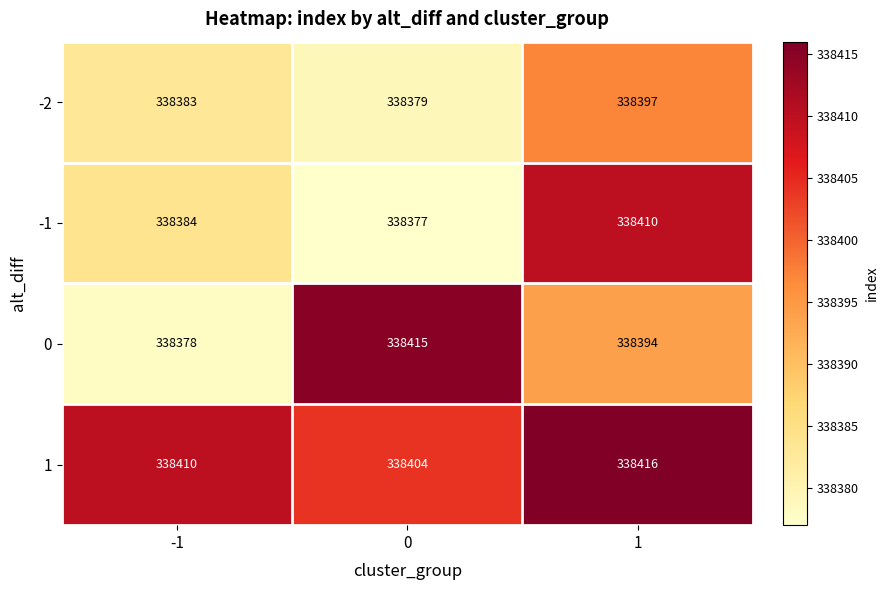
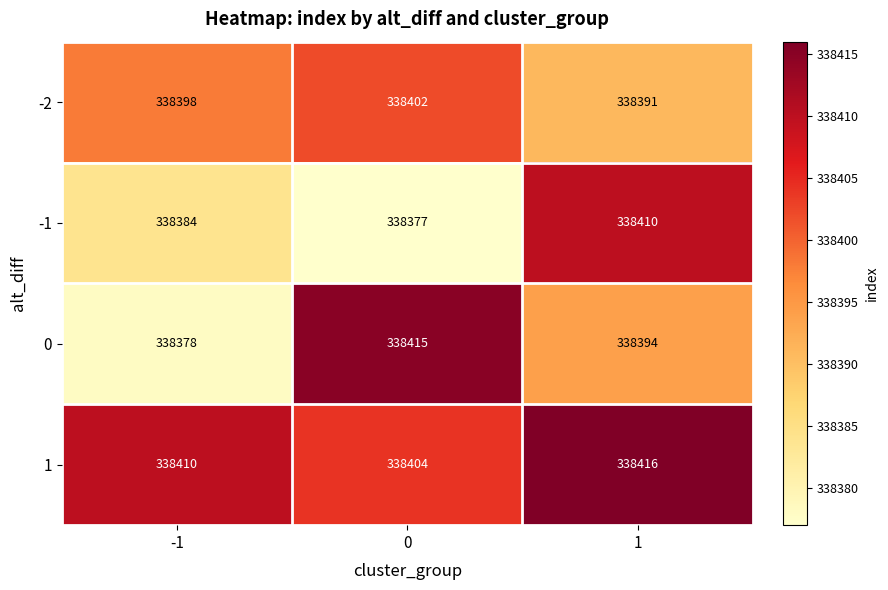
  {
    "-2": {
-     "-1": 338383,
-     "0": 338379,
-     "1": 338397
+     "-1": 338398,
+     "0": 338402,
+     "1": 338391
    },
    "-1": {
      "-1": 338384,
      "0": 338377,
      "1": 338410
    },
    "0": {
      "-1": 338378,
      "0": 338415,
      "1": 338394
    },
    "1": {
      "-1": 338410,
      "0": 338404,
      "1": 338416
    }
  }
